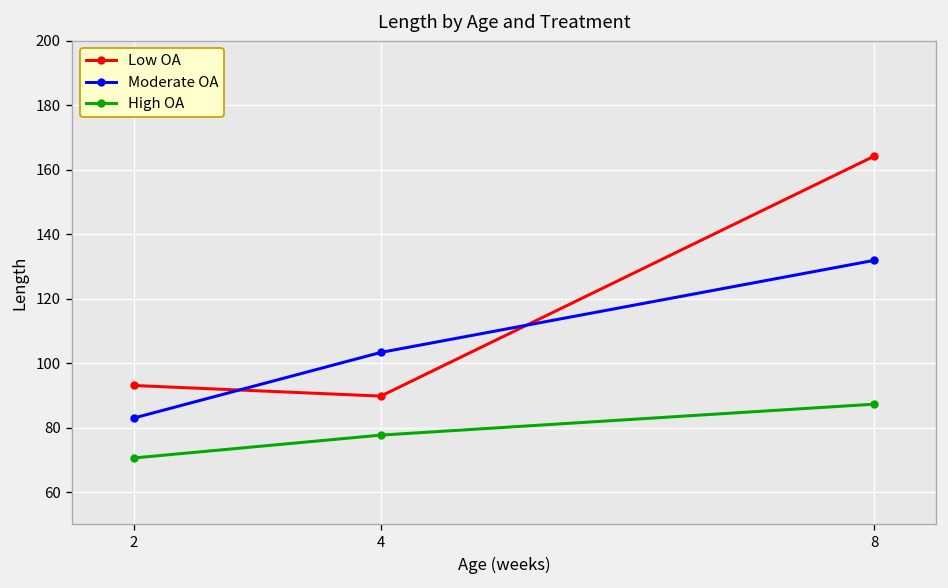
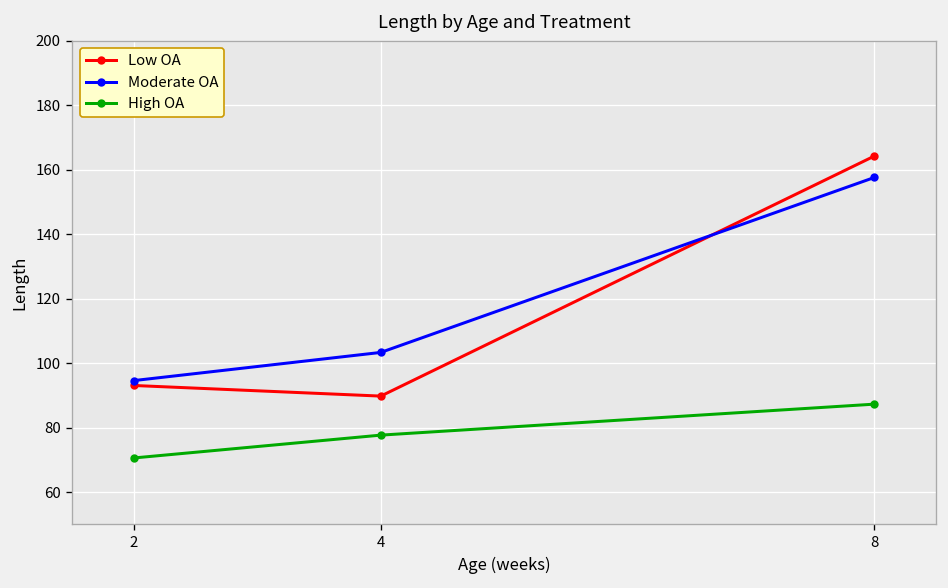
  {
    "Low OA": {
      "2": 93,
      "4": 90,
      "8": 164
    },
    "Moderate OA": {
-     "2": 83,
+     "2": 95,
      "4": 103,
-     "8": 132
+     "8": 158
    },
    "High OA": {
      "2": 71,
      "4": 78,
      "8": 87
    }
  }
